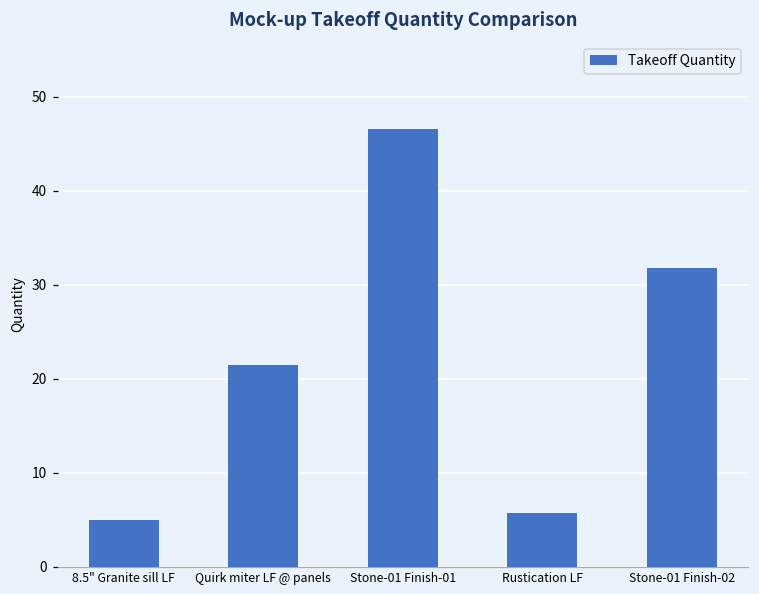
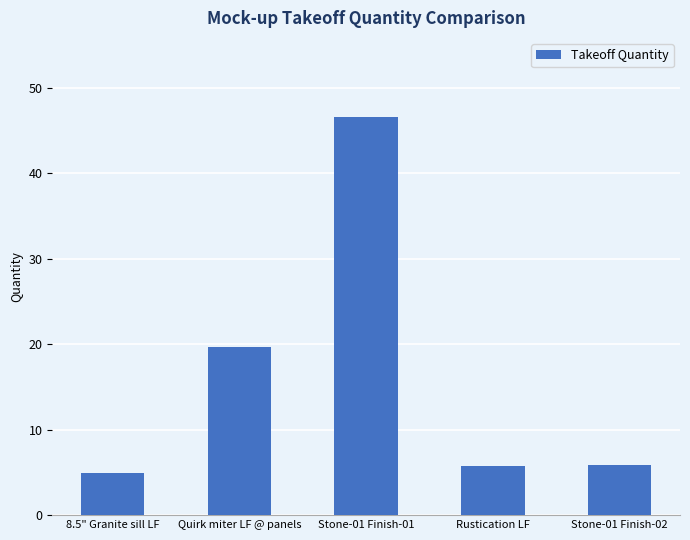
  {
    "8.5\" Granite sill LF": 5,
-   "Quirk miter LF @ panels": 21,
+   "Quirk miter LF @ panels": 20,
    "Stone-01 Finish-01": 47,
    "Rustication LF": 6,
-   "Stone-01 Finish-02": 32
+   "Stone-01 Finish-02": 6
  }
